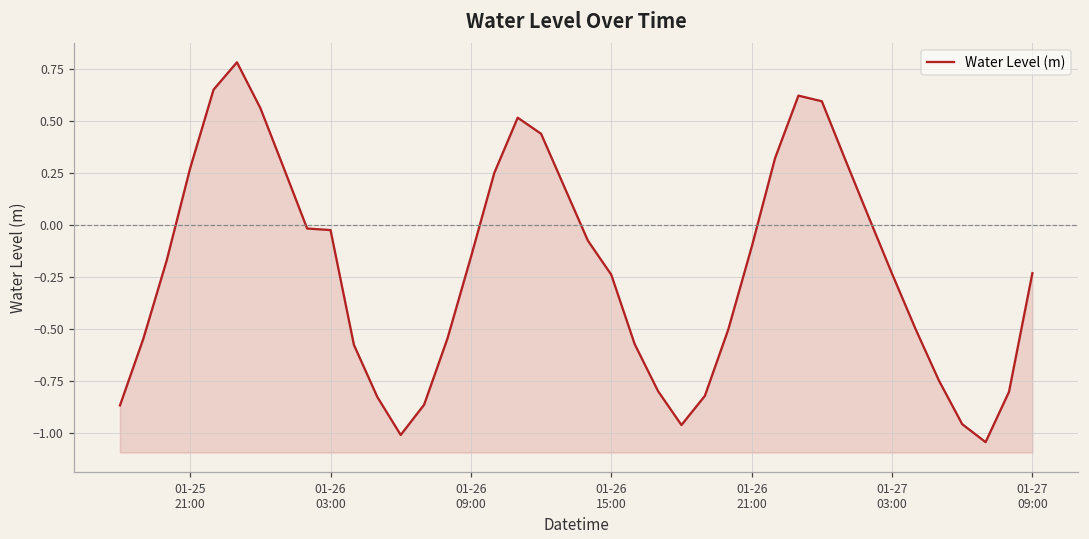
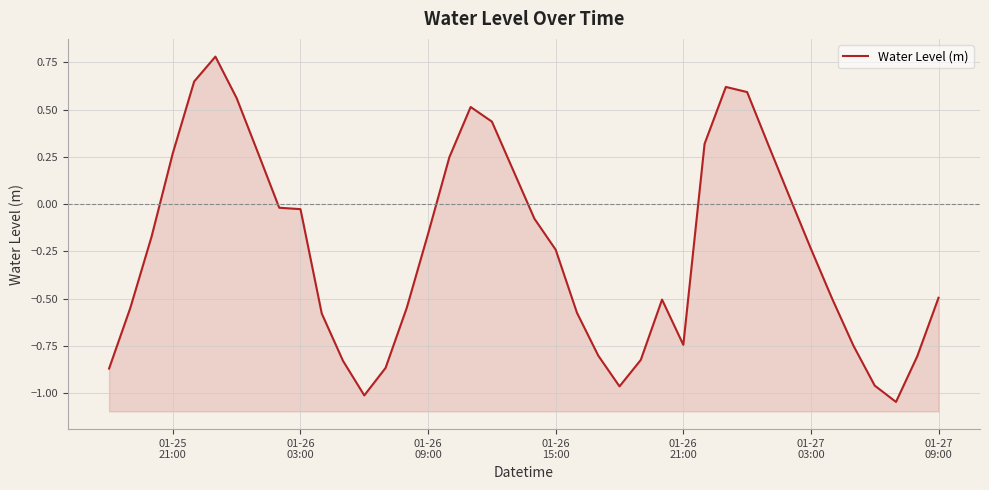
  {
    "01-25 21:00": 0.27,
    "01-26 03:00": -0.03,
    "01-26 09:00": -0.16,
    "01-26 15:00": -0.24,
-   "01-26 21:00": -0.11,
+   "01-26 21:00": -0.74,
    "01-27 03:00": -0.24,
-   "01-27 09:00": -0.23
+   "01-27 09:00": -0.49
  }
